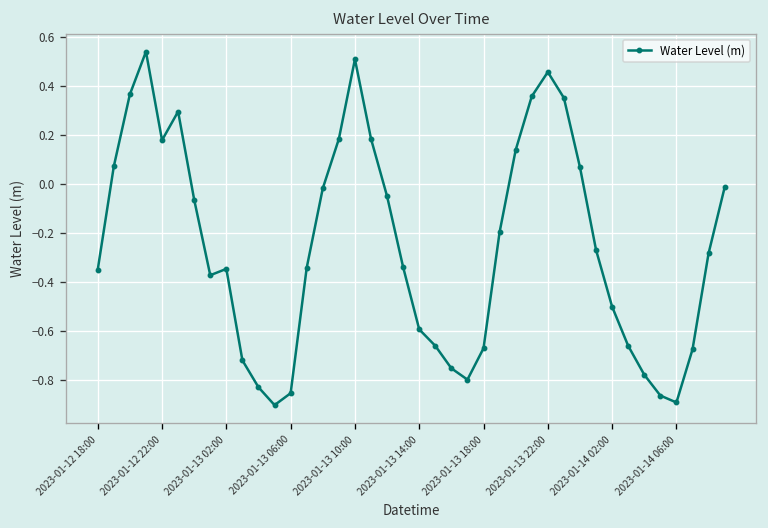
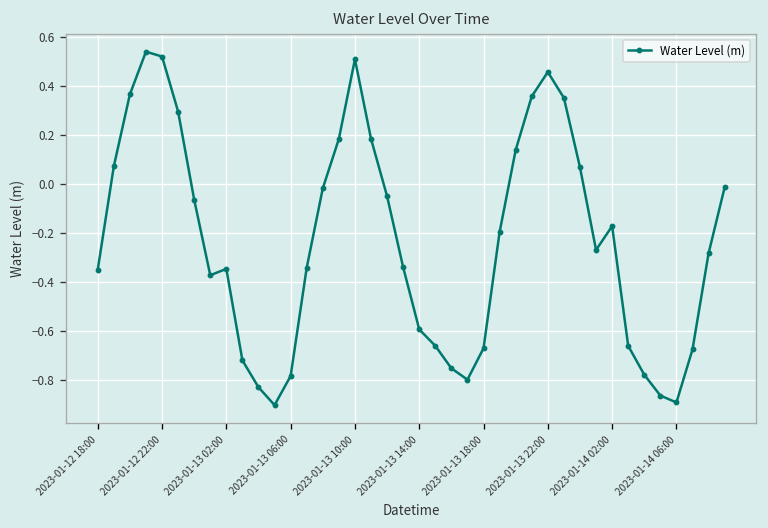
  {
    "2023-01-12 18:00": -0.35,
-   "2023-01-12 22:00": 0.18,
+   "2023-01-12 22:00": 0.52,
    "2023-01-13 02:00": -0.35,
-   "2023-01-13 06:00": -0.85,
+   "2023-01-13 06:00": -0.78,
    "2023-01-13 10:00": 0.51,
    "2023-01-13 14:00": -0.59,
    "2023-01-13 18:00": -0.67,
    "2023-01-13 22:00": 0.46,
-   "2023-01-14 02:00": -0.50,
+   "2023-01-14 02:00": -0.17,
    "2023-01-14 06:00": -0.89
  }
